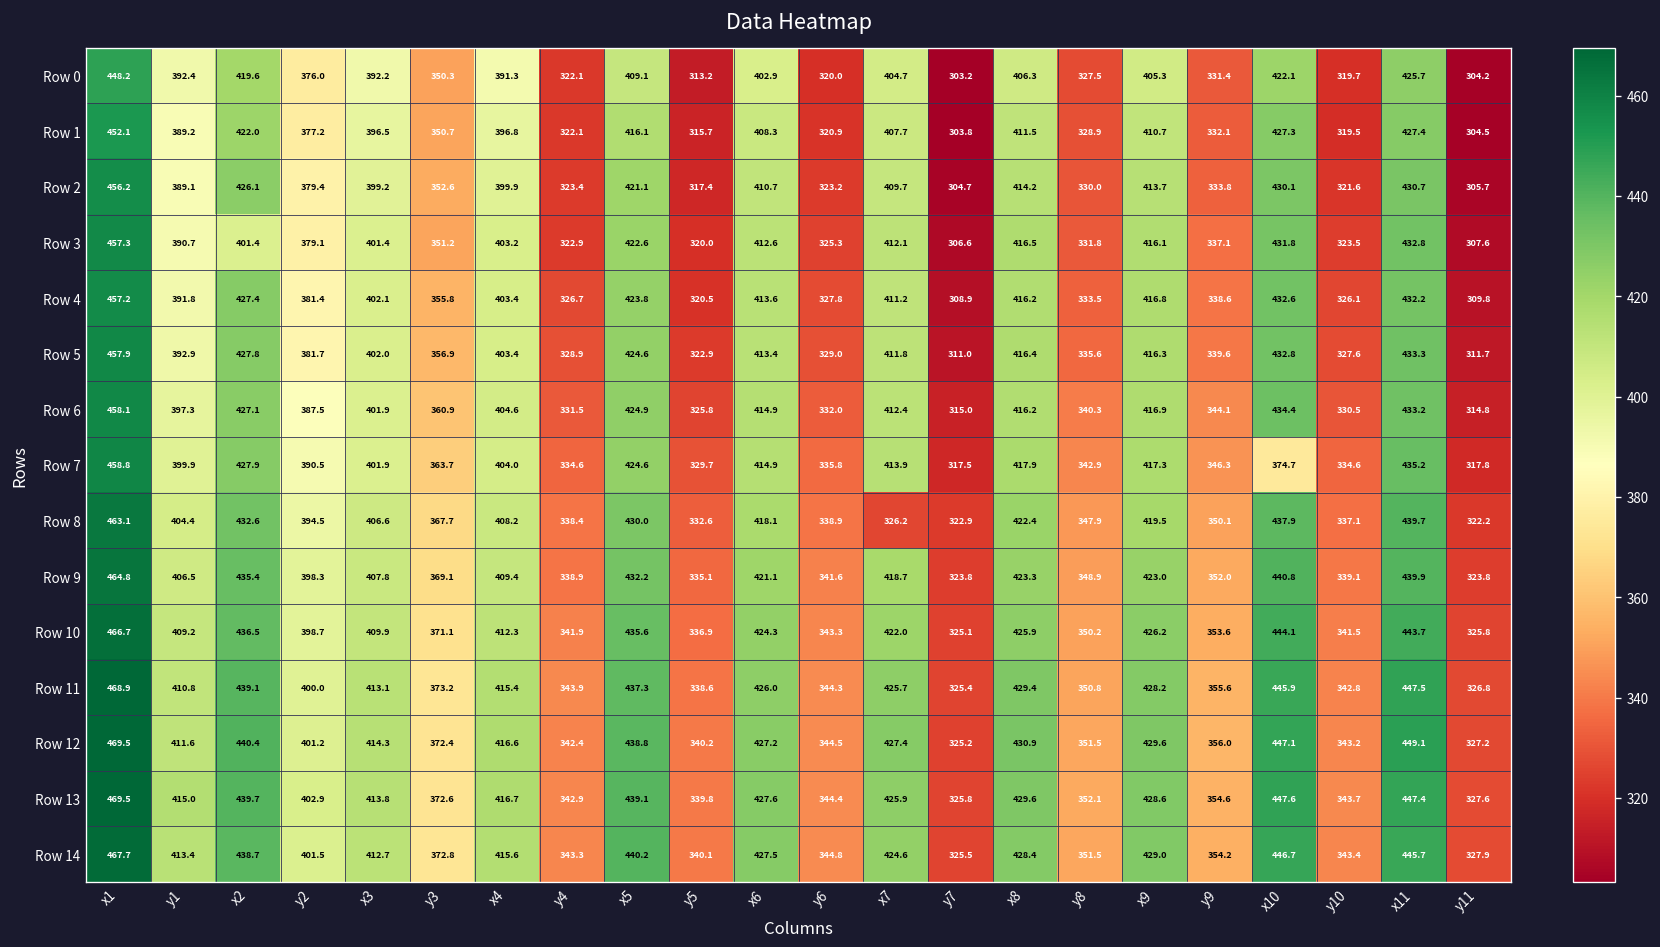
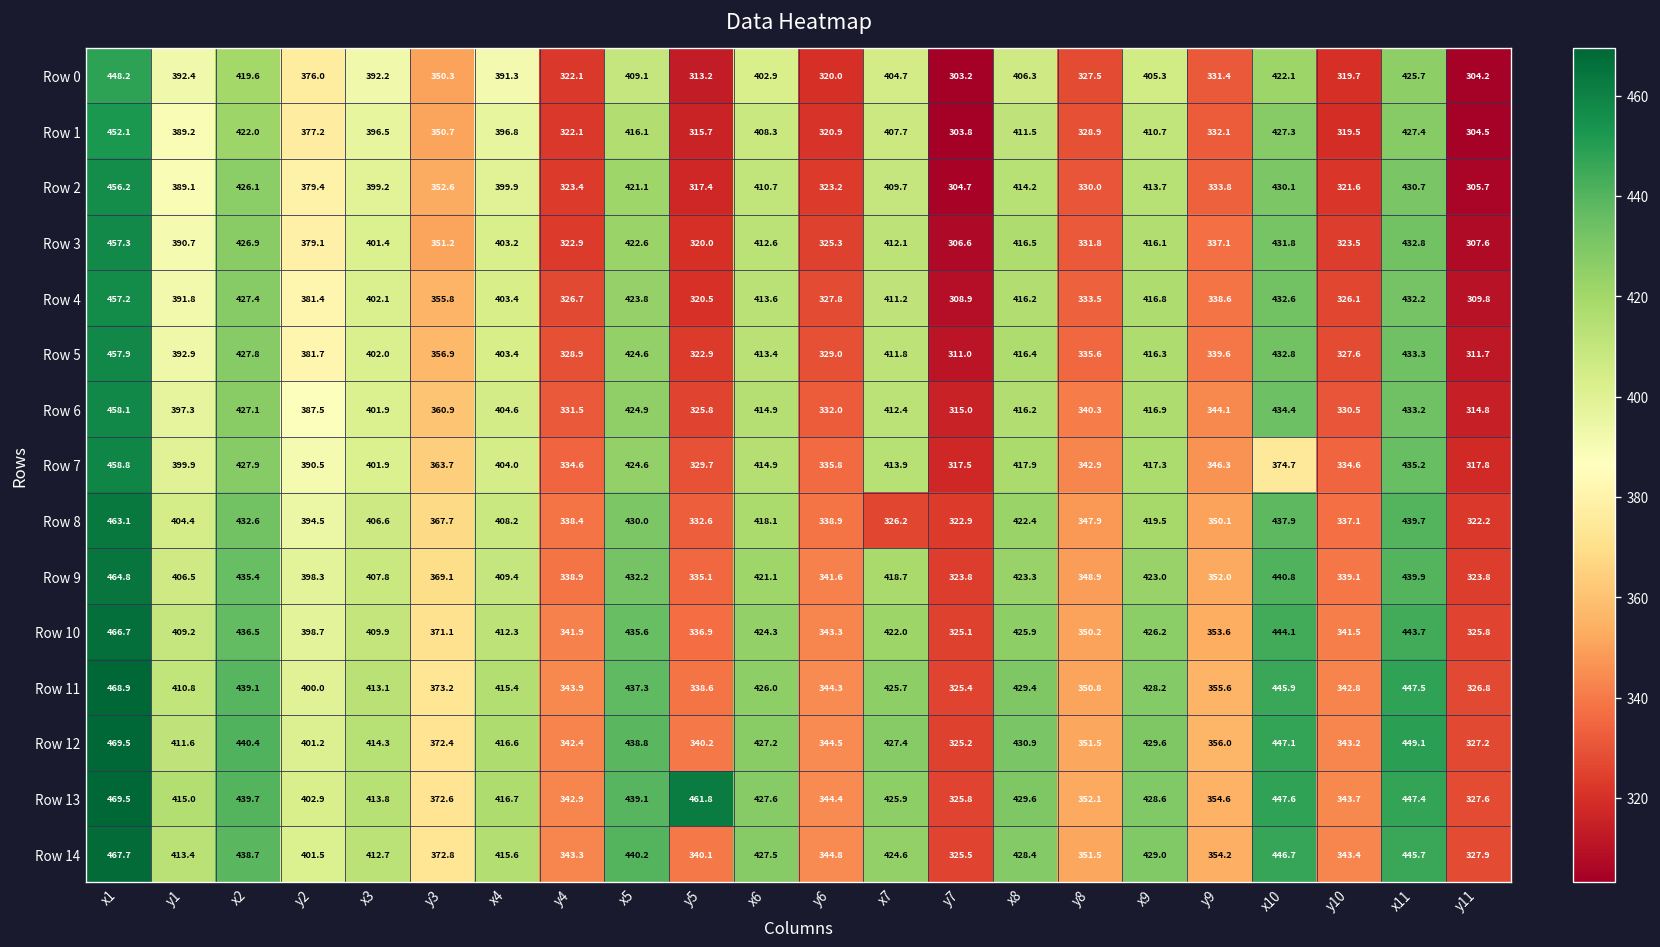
  {
    "Row 3": {
      "x1": 457.3,
      "y1": 390.7,
-     "x2": 401.4,
+     "x2": 426.9,
      "y2": 379.1,
      "x3": 401.4,
      "y3": 351.2,
      "x4": 403.2,
      "y4": 322.9,
      "x5": 422.6,
      "y5": 320.0,
      "x6": 412.6,
      "y6": 325.3,
      "x7": 412.1,
      "y7": 306.6,
      "x8": 416.5,
      "y8": 331.8,
      "x9": 416.1,
      "y9": 337.1,
      "x10": 431.8,
      "y10": 323.5,
      "x11": 432.8,
      "y11": 307.6
    },
    "Row 13": {
      "x1": 469.5,
      "y1": 415.0,
      "x2": 439.7,
      "y2": 402.9,
      "x3": 413.8,
      "y3": 372.6,
      "x4": 416.7,
      "y4": 342.9,
      "x5": 439.1,
-     "y5": 339.8,
+     "y5": 461.8,
      "x6": 427.6,
      "y6": 344.4,
      "x7": 425.9,
      "y7": 325.8,
      "x8": 429.6,
      "y8": 352.1,
      "x9": 428.6,
      "y9": 354.6,
      "x10": 447.6,
      "y10": 343.7,
      "x11": 447.4,
      "y11": 327.6
    }
  }
